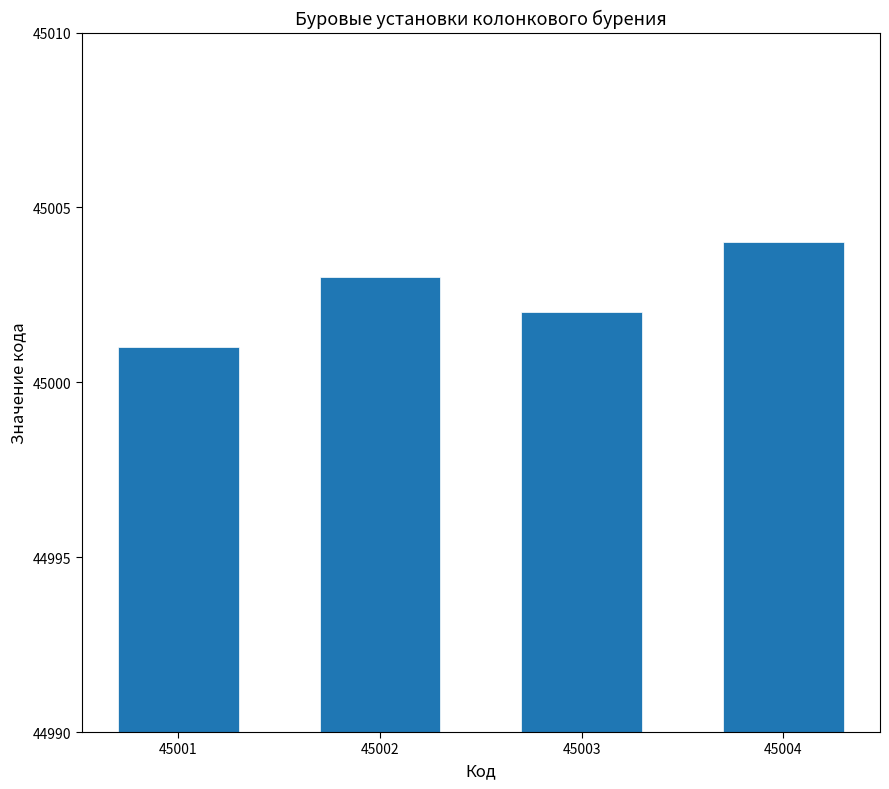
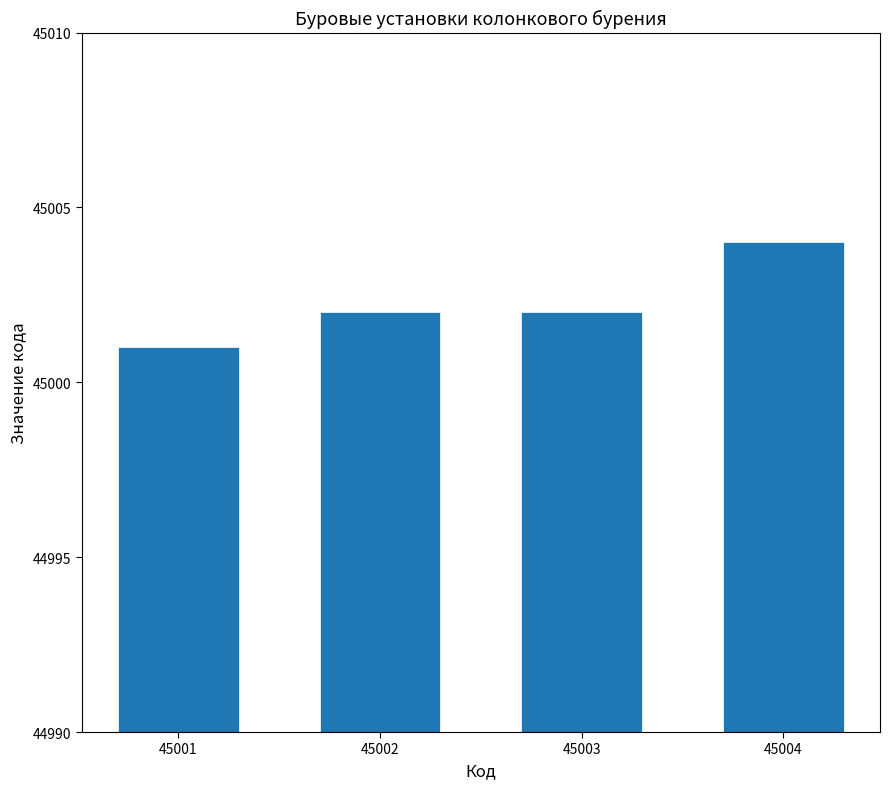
  {
    "45001": 45001,
-   "45002": 45003,
+   "45002": 45002,
    "45003": 45002,
    "45004": 45004
  }
